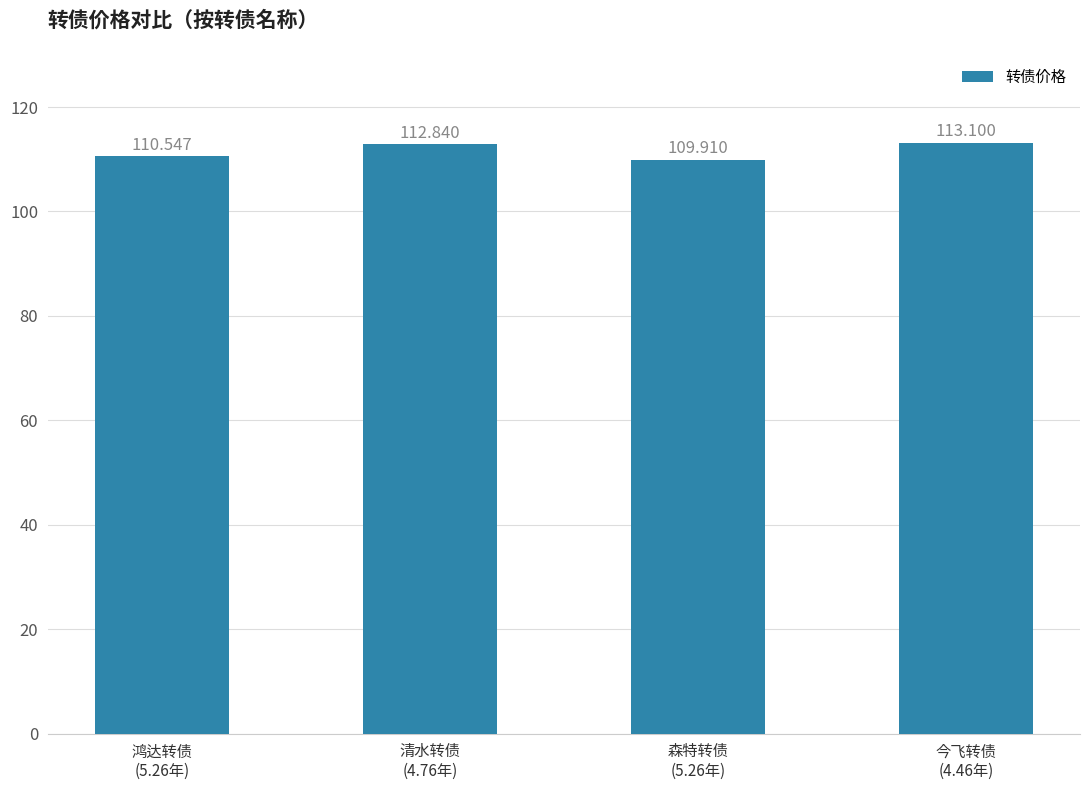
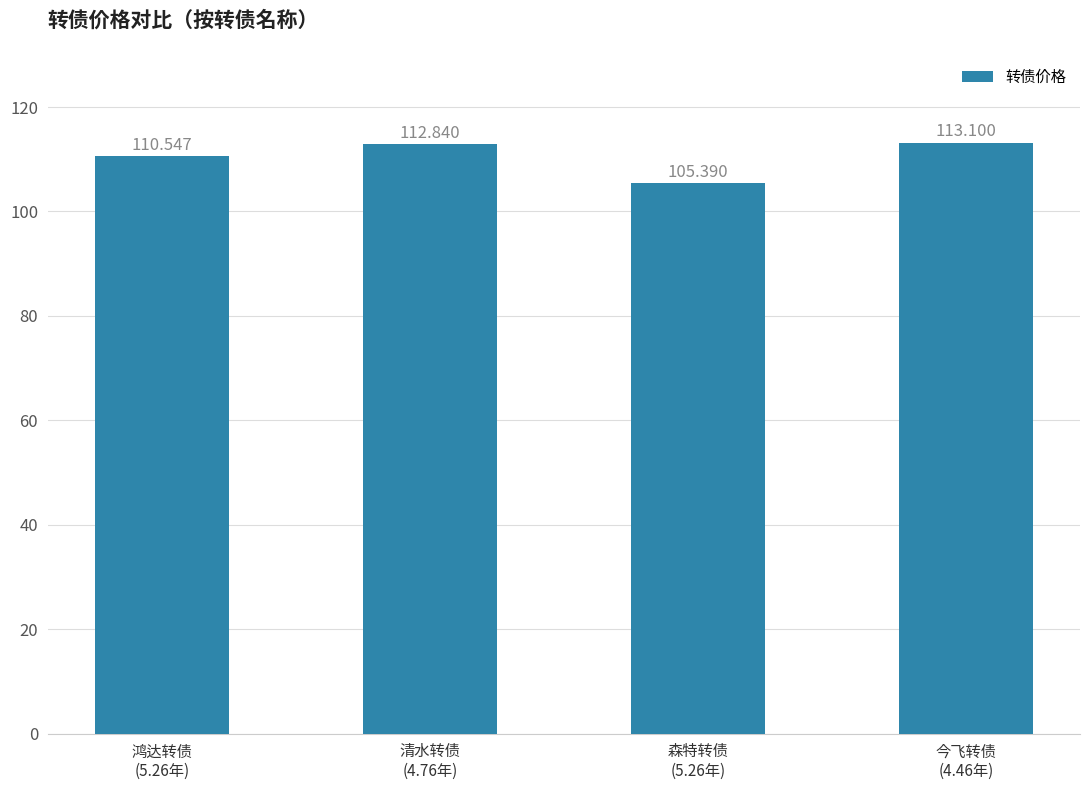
  {
    "鸿达转债 (5.26年)": 110.547,
    "清水转债 (4.76年)": 112.840,
-   "森特转债 (5.26年)": 109.910,
+   "森特转债 (5.26年)": 105.390,
    "今飞转债 (4.46年)": 113.100
  }
